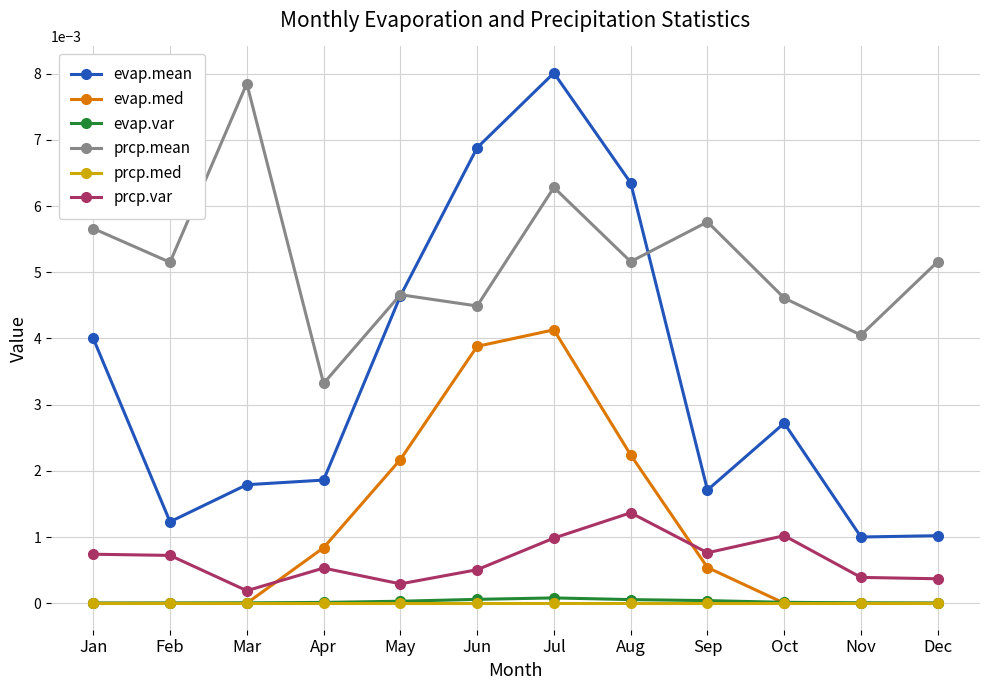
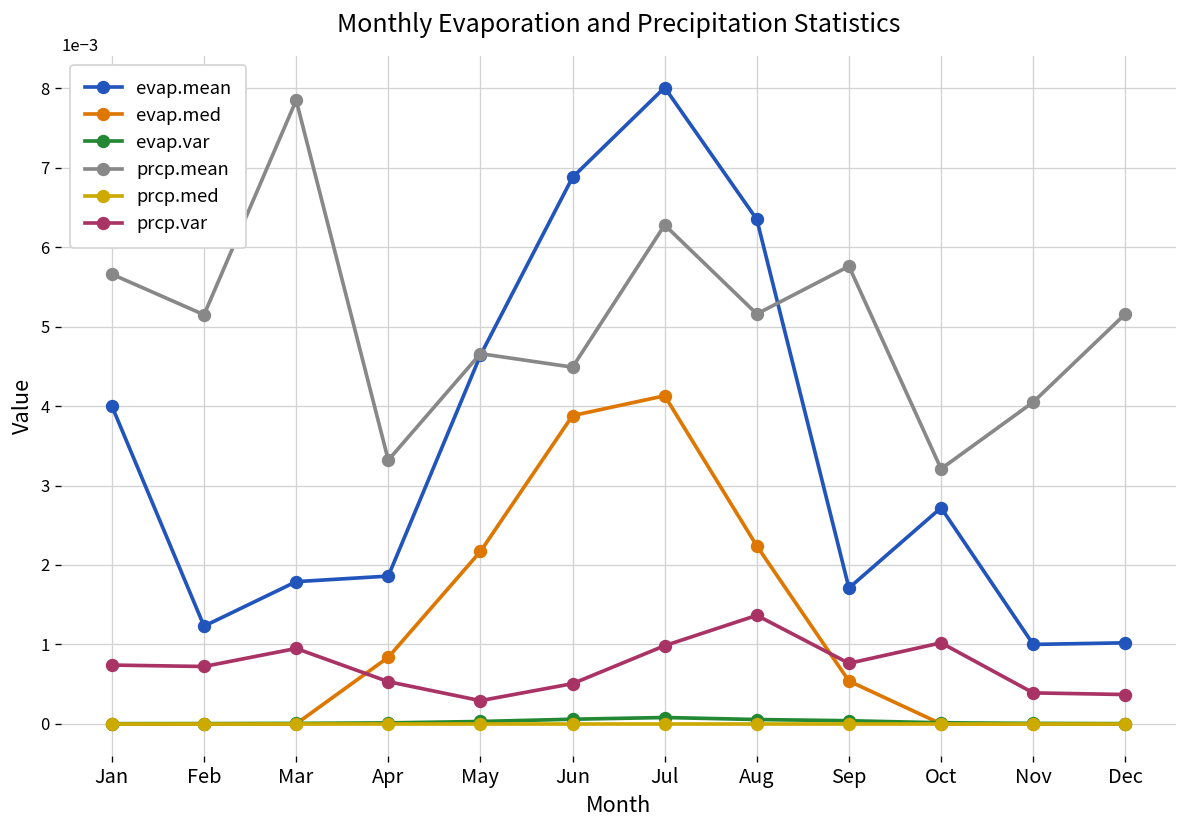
  {
    "evap.mean": {
      "Jan": 0.0040,
      "Feb": 0.0012,
      "Mar": 0.0018,
      "Apr": 0.0019,
      "Jun": 0.0069,
      "Jul": 0.0080,
      "Aug": 0.0064,
      "Sep": 0.0017,
      "Oct": 0.0027,
      "Nov": 0.0010,
      "Dec": 0.0010
    },
    "evap.var": {
      "Jun": 0.0001,
      "Jul": 0.0001,
      "Aug": 0.0001,
      "Sep": 0.0000
    },
    "prcp.mean": {
      "Jan": 0.0057,
      "Feb": 0.0052,
      "Mar": 0.0079,
      "Apr": 0.0033,
      "Jun": 0.0045,
      "Jul": 0.0063,
      "Aug": 0.0052,
      "Sep": 0.0058,
-     "Oct": 0.0046,
+     "Oct": 0.0032,
      "Nov": 0.0041,
      "Dec": 0.0052
    },
    "prcp.var": {
      "Jan": 0.0007,
      "Feb": 0.0007,
-     "Mar": 0.0002,
+     "Mar": 0.0009,
      "Apr": 0.0005,
      "May": 0.0003,
      "Jun": 0.0005,
      "Jul": 0.0010,
      "Aug": 0.0014,
      "Sep": 0.0008,
      "Oct": 0.0010,
      "Nov": 0.0004,
      "Dec": 0.0004
    }
  }
